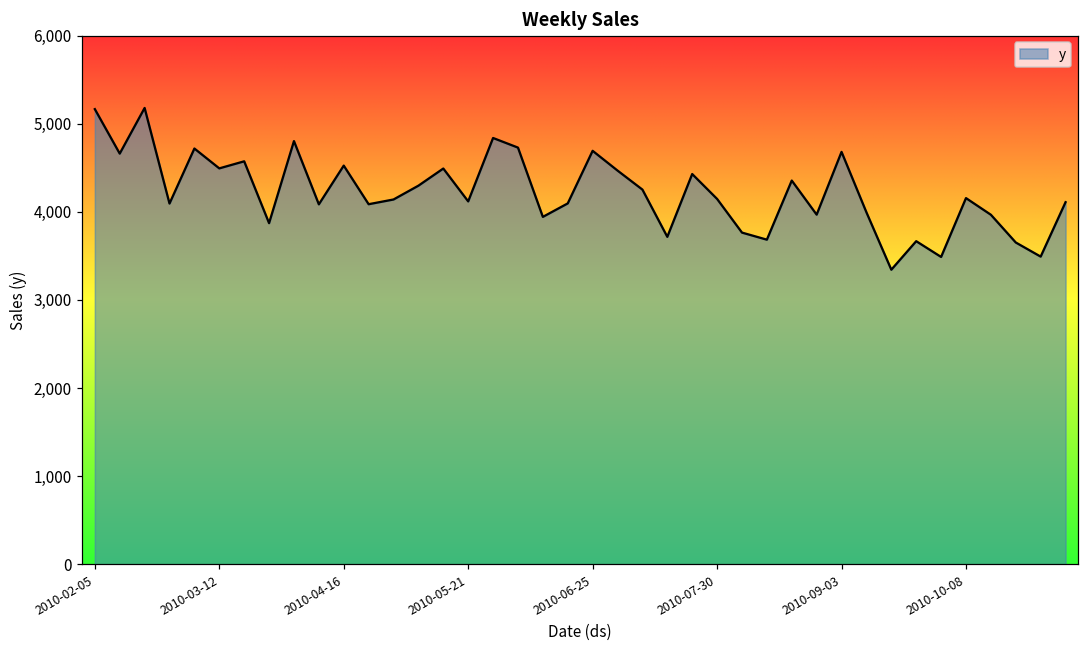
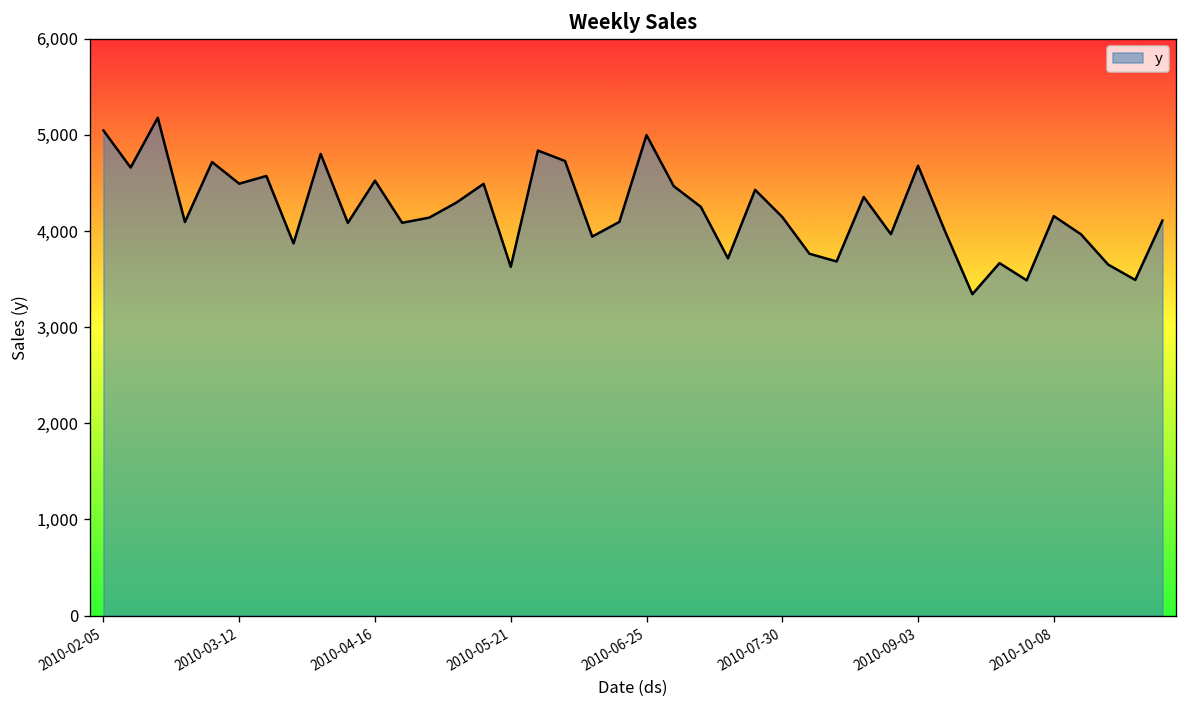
  {
-   "2010-02-05": "5,200",
+   "2010-02-05": "5,000",
    "2010-03-12": "4,500",
    "2010-04-16": "4,500",
-   "2010-05-21": "4,100",
-   "2010-06-25": "4,700",
+   "2010-05-21": "3,600",
+   "2010-06-25": "5,000",
    "2010-07-30": "4,100",
    "2010-09-03": "4,700",
    "2010-10-08": "4,200"
  }
